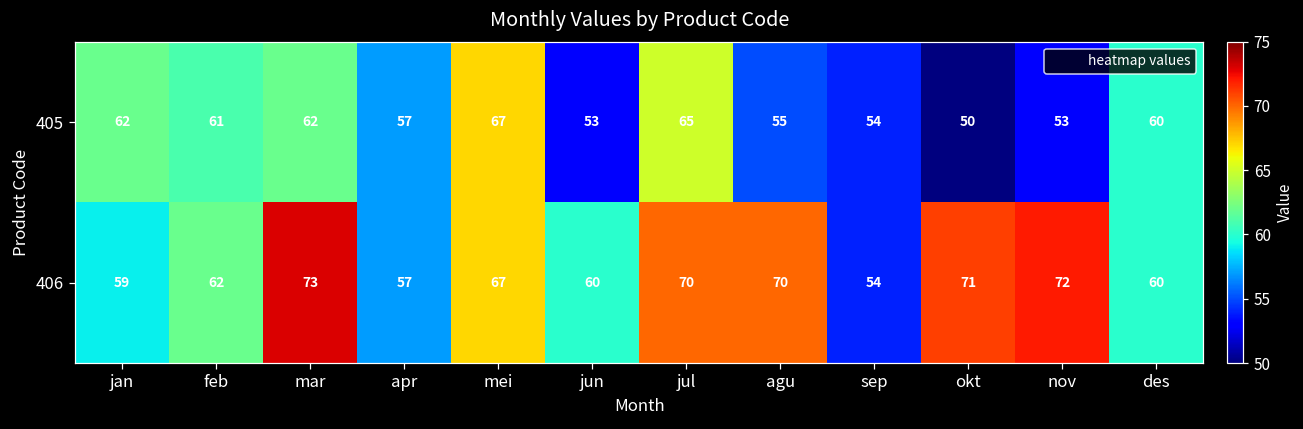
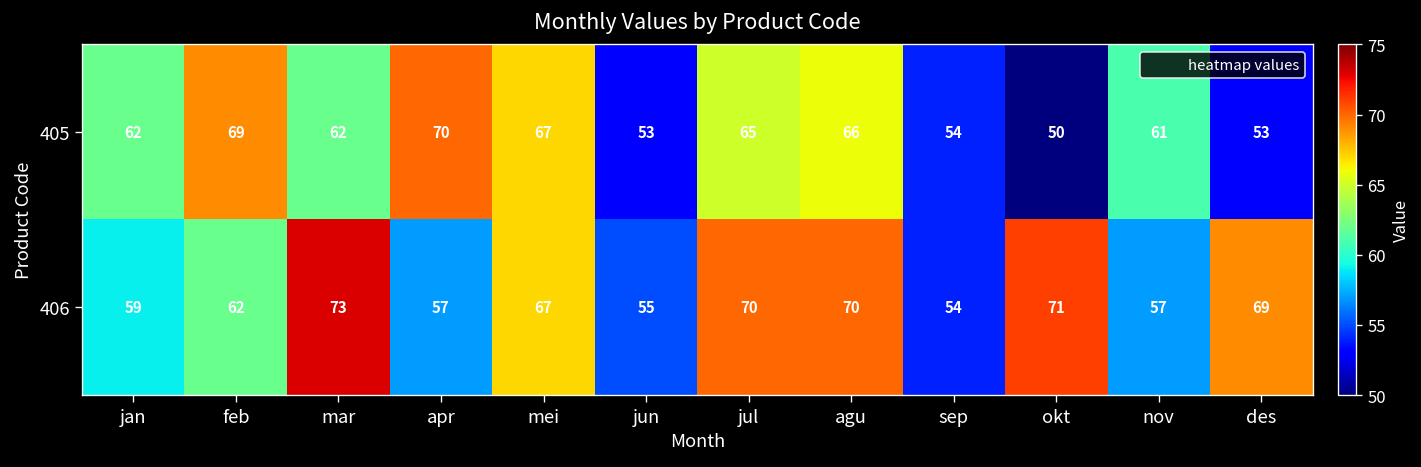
  {
    "405": {
      "jan": 62,
-     "feb": 61,
+     "feb": 69,
      "mar": 62,
-     "apr": 57,
+     "apr": 70,
      "mei": 67,
      "jun": 53,
      "jul": 65,
-     "agu": 55,
+     "agu": 66,
      "sep": 54,
      "okt": 50,
-     "nov": 53,
-     "des": 60
+     "nov": 61,
+     "des": 53
    },
    "406": {
      "jan": 59,
      "feb": 62,
      "mar": 73,
      "apr": 57,
      "mei": 67,
-     "jun": 60,
+     "jun": 55,
      "jul": 70,
      "agu": 70,
      "sep": 54,
      "okt": 71,
-     "nov": 72,
-     "des": 60
+     "nov": 57,
+     "des": 69
    }
  }
